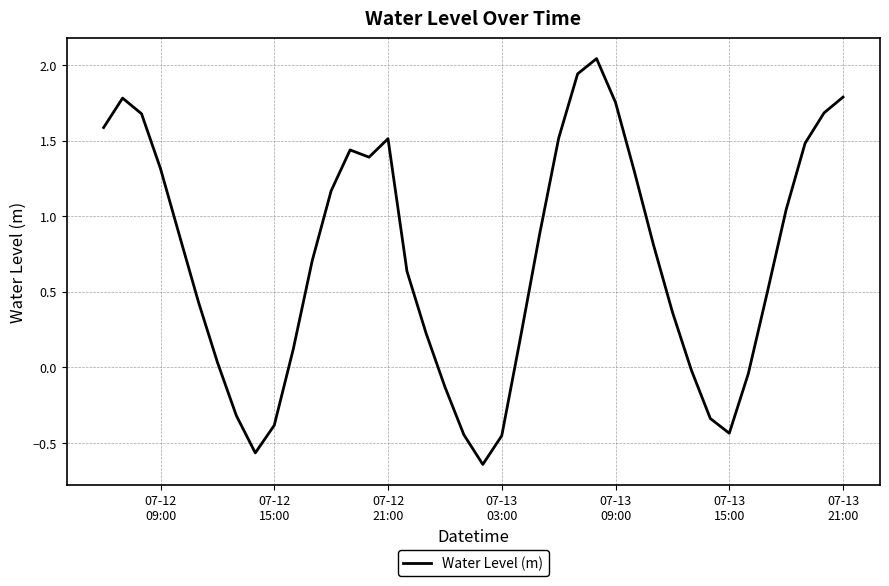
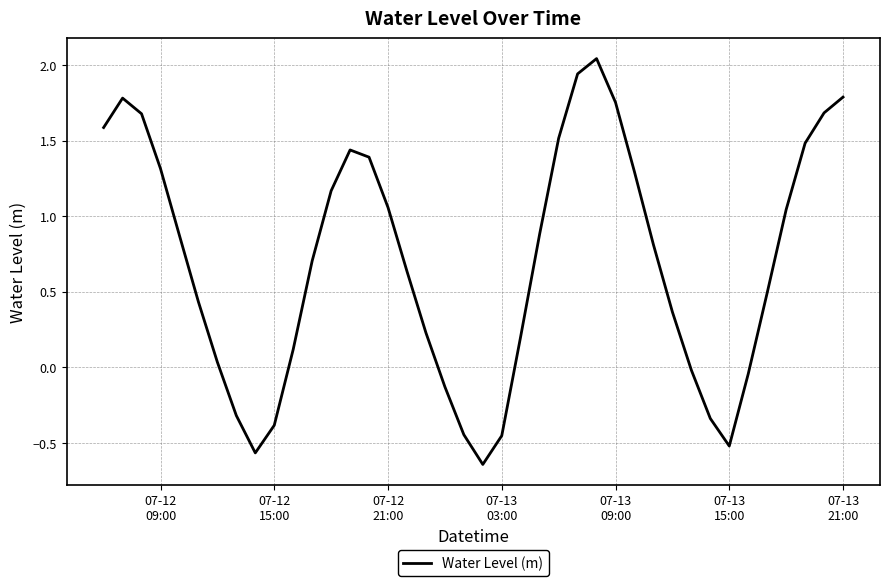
  {
    "07-12 09:00": 1.31,
    "07-12 15:00": -0.38,
-   "07-12 21:00": 1.51,
+   "07-12 21:00": 1.06,
    "07-13 03:00": -0.45,
    "07-13 09:00": 1.75,
-   "07-13 15:00": -0.44,
+   "07-13 15:00": -0.52,
    "07-13 21:00": 1.79
  }
